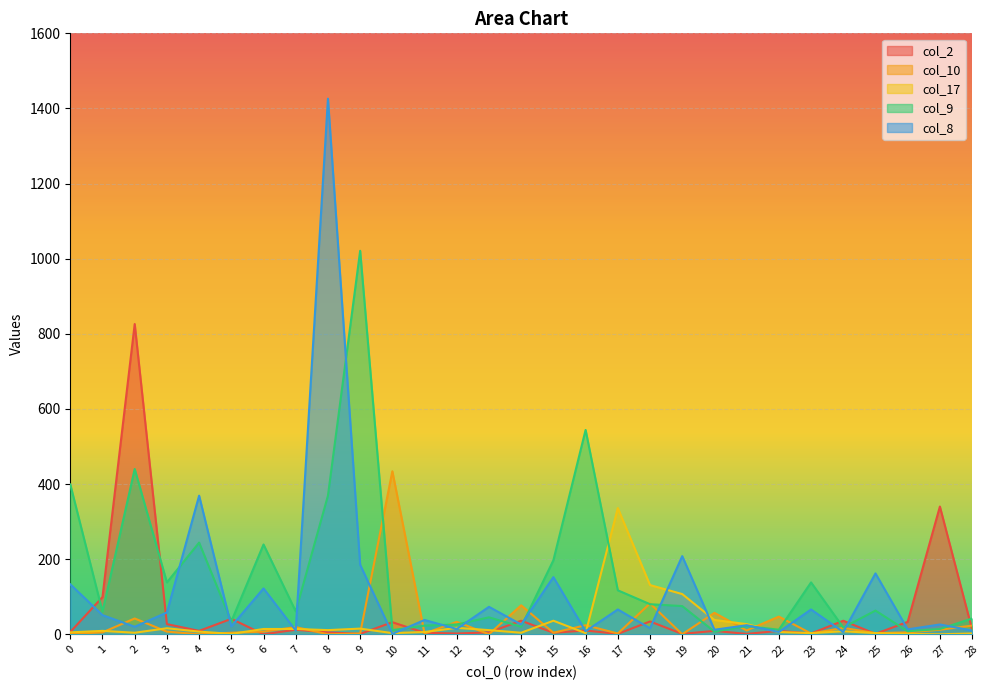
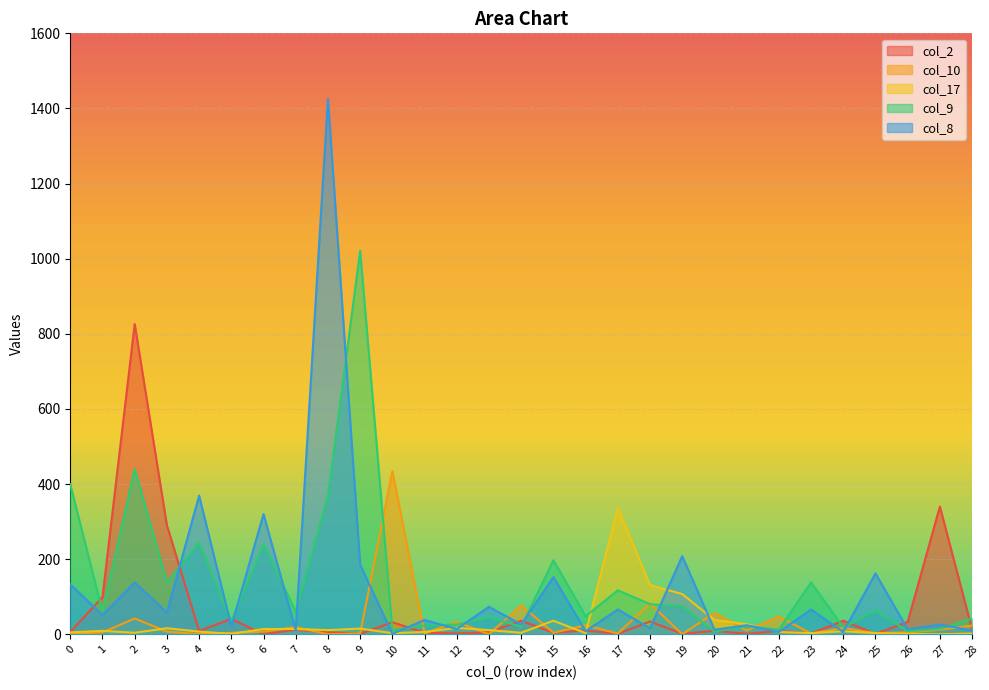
  {
    "col_2": {
      "1": 100,
      "2": 830,
-     "3": 30,
+     "3": 290,
      "5": 40,
      "6": 0,
      "10": 30,
      "12": 0,
      "14": 40,
      "18": 30,
      "21": 0,
      "24": 40,
      "26": 30,
      "27": 340
    },
    "col_9": {
      "0": 400,
      "1": 60,
      "2": 440,
      "3": 140,
      "4": 240,
      "5": 30,
      "6": 240,
      "7": 60,
      "8": 370,
      "9": 1020,
      "10": 10,
      "11": 20,
      "12": 30,
      "13": 50,
      "15": 200,
-     "16": 540,
+     "16": 50,
      "17": 120,
      "19": 80,
      "23": 140,
      "25": 60,
      "28": 40
    },
    "col_8": {
      "0": 130,
      "1": 50,
-     "2": 20,
+     "2": 140,
      "3": 60,
      "4": 370,
      "5": 20,
-     "6": 120,
+     "6": 320,
      "8": 1430,
      "9": 190,
      "11": 40,
      "13": 70,
      "15": 150,
      "17": 70,
      "18": 20,
      "19": 210,
      "23": 70,
      "25": 160,
      "27": 30
    }
  }
